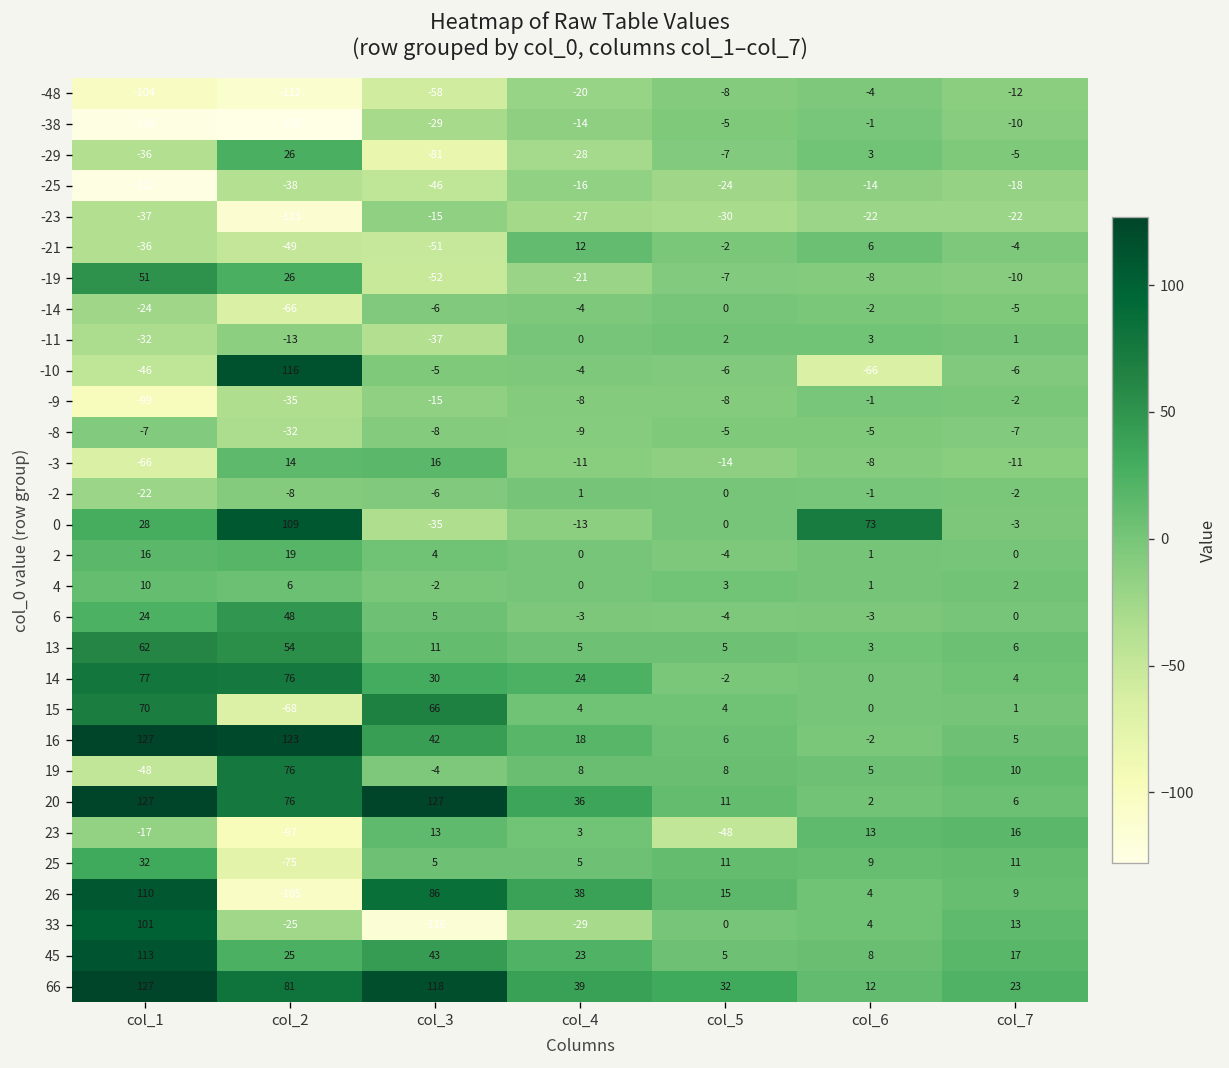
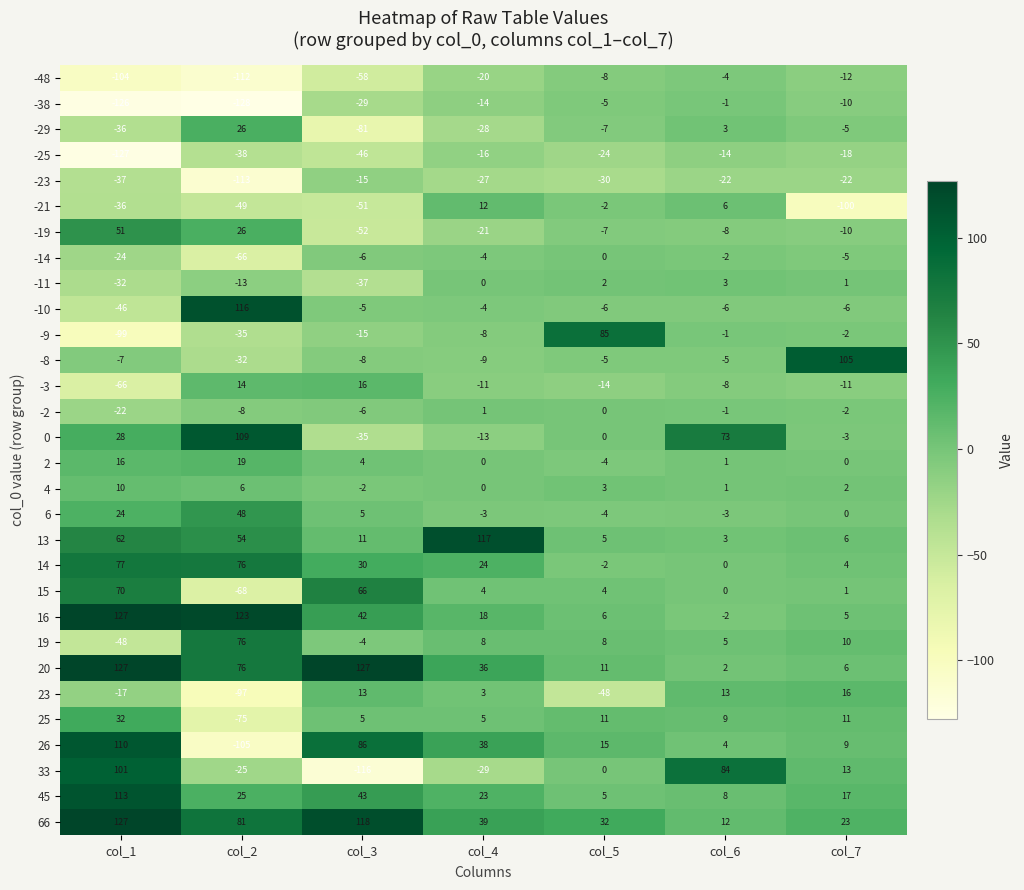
  {
    "-48": {
      "col_1": -104,
      "col_2": -112,
      "col_3": -58,
      "col_4": -20,
      "col_5": -8,
      "col_6": -4,
      "col_7": -12
    },
    "-38": {
      "col_3": -29,
      "col_4": -14,
      "col_5": -5,
      "col_6": -1,
      "col_7": -10
    },
    "-29": {
      "col_1": -36,
      "col_2": 26,
      "col_3": -81,
      "col_4": -28,
      "col_5": -7,
      "col_6": 3,
      "col_7": -5
    },
    "-25": {
      "col_2": -38,
      "col_3": -46,
      "col_4": -16,
      "col_5": -24,
      "col_6": -14,
      "col_7": -18
    },
    "-23": {
      "col_1": -37,
      "col_3": -15,
      "col_4": -27,
      "col_5": -30,
      "col_6": -22,
      "col_7": -22
    },
    "-21": {
      "col_1": -36,
      "col_2": -49,
      "col_3": -51,
      "col_4": 12,
      "col_5": -2,
      "col_6": 6,
-     "col_7": -4
+     "col_7": -100
    },
    "-19": {
      "col_1": 51,
      "col_2": 26,
      "col_3": -52,
      "col_4": -21,
      "col_5": -7,
      "col_6": -8,
      "col_7": -10
    },
    "-14": {
      "col_1": -24,
      "col_2": -66,
      "col_3": -6,
      "col_4": -4,
      "col_5": 0,
      "col_6": -2,
      "col_7": -5
    },
    "-11": {
      "col_1": -32,
      "col_2": -13,
      "col_3": -37,
      "col_4": 0,
      "col_5": 2,
      "col_6": 3,
      "col_7": 1
    },
    "-10": {
      "col_1": -46,
      "col_2": 116,
      "col_3": -5,
      "col_4": -4,
      "col_5": -6,
-     "col_6": -66,
+     "col_6": -6,
      "col_7": -6
    },
    "-9": {
      "col_1": -99,
      "col_2": -35,
      "col_3": -15,
      "col_4": -8,
-     "col_5": -8,
+     "col_5": 85,
      "col_6": -1,
      "col_7": -2
    },
    "-8": {
      "col_1": -7,
      "col_2": -32,
      "col_3": -8,
      "col_4": -9,
      "col_5": -5,
      "col_6": -5,
-     "col_7": -7
+     "col_7": 105
    },
    "-3": {
      "col_1": -66,
      "col_2": 14,
      "col_3": 16,
      "col_4": -11,
      "col_5": -14,
      "col_6": -8,
      "col_7": -11
    },
    "-2": {
      "col_1": -22,
      "col_2": -8,
      "col_3": -6,
      "col_4": 1,
      "col_5": 0,
      "col_6": -1,
      "col_7": -2
    },
    "0": {
      "col_1": 28,
      "col_2": 109,
      "col_3": -35,
      "col_4": -13,
      "col_5": 0,
      "col_6": 73,
      "col_7": -3
    },
    "2": {
      "col_1": 16,
      "col_2": 19,
      "col_3": 4,
      "col_4": 0,
      "col_5": -4,
      "col_6": 1,
      "col_7": 0
    },
    "4": {
      "col_1": 10,
      "col_2": 6,
      "col_3": -2,
      "col_4": 0,
      "col_5": 3,
      "col_6": 1,
      "col_7": 2
    },
    "6": {
      "col_1": 24,
      "col_2": 48,
      "col_3": 5,
      "col_4": -3,
      "col_5": -4,
      "col_6": -3,
      "col_7": 0
    },
    "13": {
      "col_1": 62,
      "col_2": 54,
      "col_3": 11,
-     "col_4": 5,
+     "col_4": 117,
      "col_5": 5,
      "col_6": 3,
      "col_7": 6
    },
    "14": {
      "col_1": 77,
      "col_2": 76,
      "col_3": 30,
      "col_4": 24,
      "col_5": -2,
      "col_6": 0,
      "col_7": 4
    },
    "15": {
      "col_1": 70,
      "col_2": -68,
      "col_3": 66,
      "col_4": 4,
      "col_5": 4,
      "col_6": 0,
      "col_7": 1
    },
    "16": {
      "col_3": 42,
      "col_4": 18,
      "col_5": 6,
      "col_6": -2,
      "col_7": 5
    },
    "19": {
      "col_1": -48,
      "col_2": 76,
      "col_3": -4,
      "col_4": 8,
      "col_5": 8,
      "col_6": 5,
      "col_7": 10
    },
    "20": {
      "col_2": 76,
      "col_4": 36,
      "col_5": 11,
      "col_6": 2,
      "col_7": 6
    },
    "23": {
      "col_1": -17,
      "col_2": -97,
      "col_3": 13,
      "col_4": 3,
      "col_5": -48,
      "col_6": 13,
      "col_7": 16
    },
    "25": {
      "col_1": 32,
      "col_2": -75,
      "col_3": 5,
      "col_4": 5,
      "col_5": 11,
      "col_6": 9,
      "col_7": 11
    },
    "26": {
      "col_1": 110,
      "col_2": -105,
      "col_3": 86,
      "col_4": 38,
      "col_5": 15,
      "col_6": 4,
      "col_7": 9
    },
    "33": {
      "col_1": 101,
      "col_2": -25,
      "col_4": -29,
      "col_5": 0,
-     "col_6": 4,
+     "col_6": 84,
      "col_7": 13
    },
    "45": {
      "col_1": 113,
      "col_2": 25,
      "col_3": 43,
      "col_4": 23,
      "col_5": 5,
      "col_6": 8,
      "col_7": 17
    },
    "66": {
      "col_2": 81,
      "col_3": 118,
      "col_4": 39,
      "col_5": 32,
      "col_6": 12,
      "col_7": 23
    }
  }
